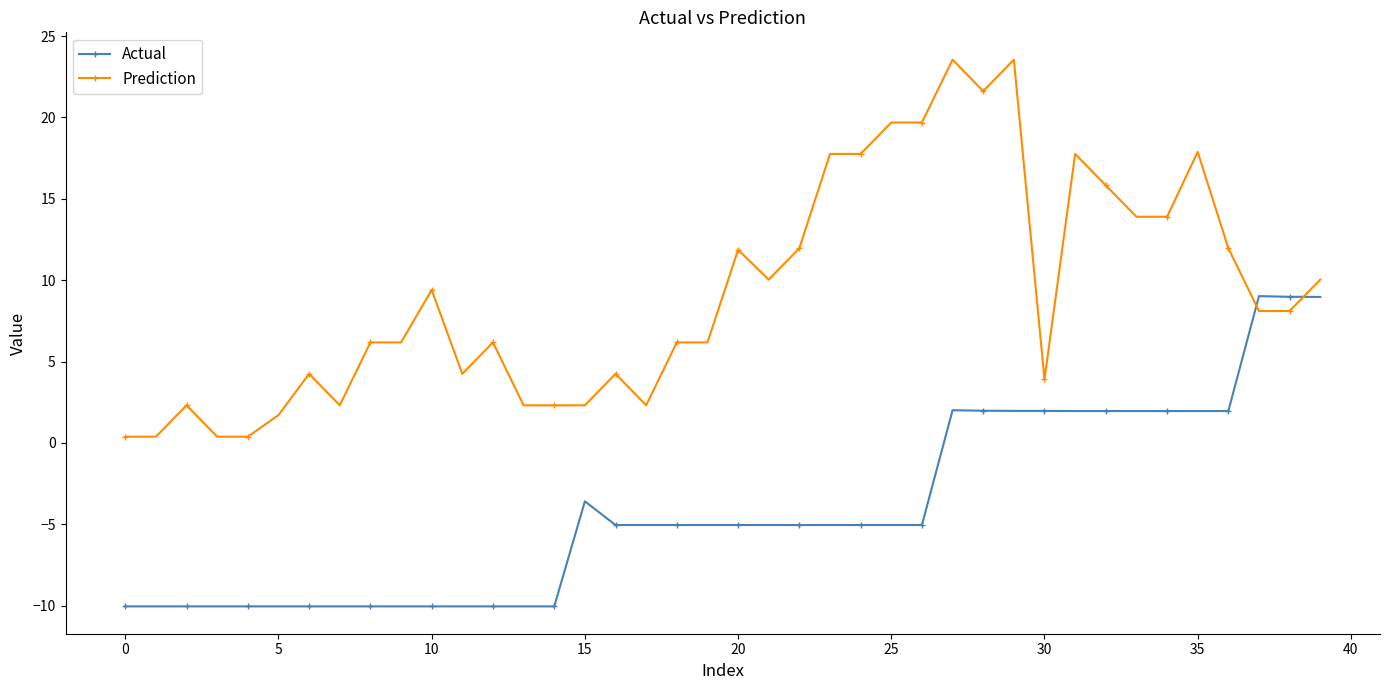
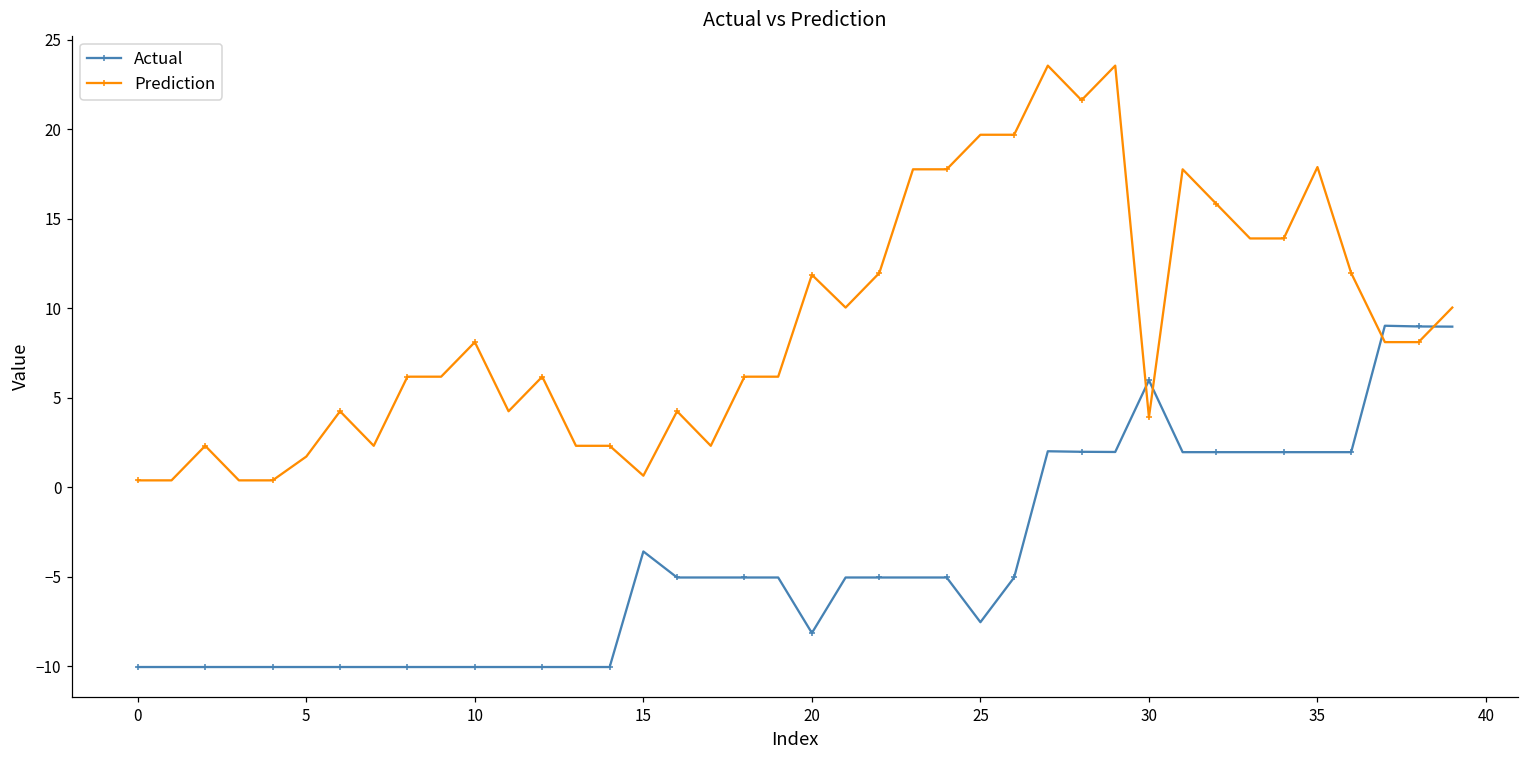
  {
    "Actual": {
      "0": -10.0,
      "5": -10.0,
      "10": -10.0,
      "15": -3.6,
-     "20": -5.0,
-     "25": -5.0,
-     "30": 2.0,
+     "20": -8.1,
+     "25": -7.5,
+     "30": 6.0,
      "35": 2.0
    },
    "Prediction": {
      "0": 0.4,
      "5": 1.7,
-     "10": 9.4,
-     "15": 2.3,
+     "10": 8.1,
+     "15": 0.6,
      "20": 11.9,
      "25": 19.7,
      "30": 3.9,
      "35": 17.9
    }
  }
